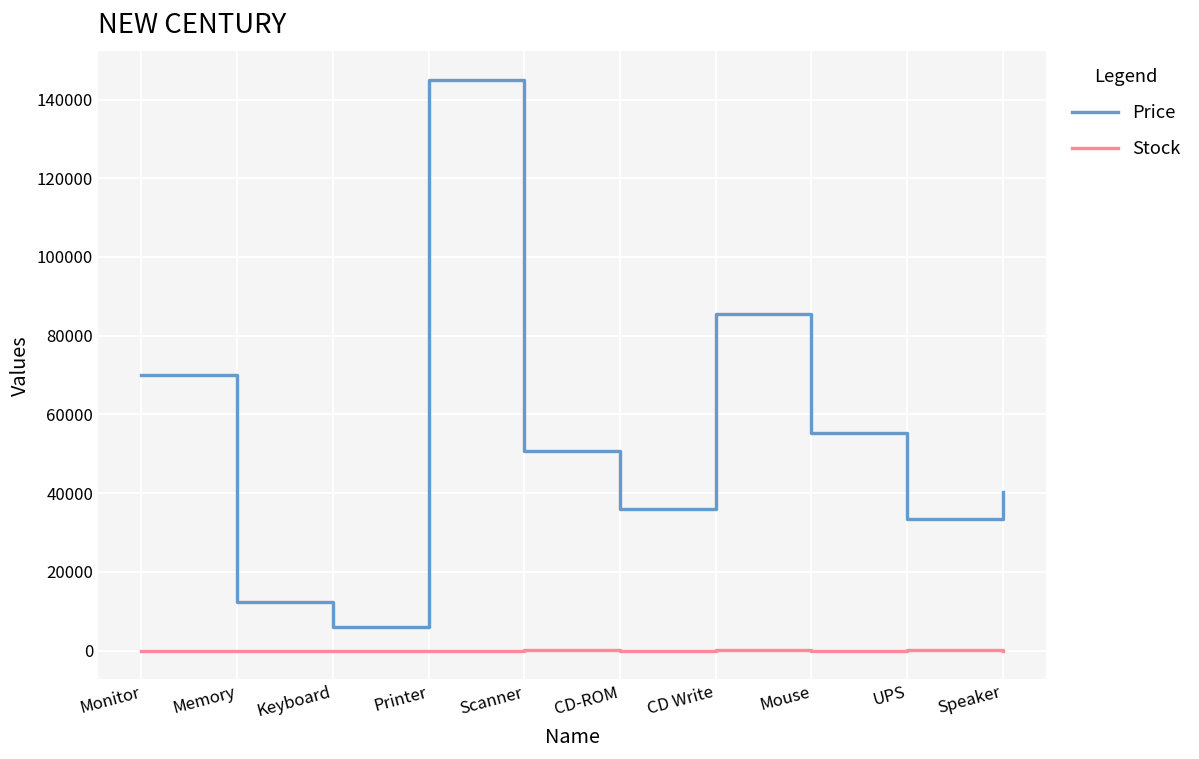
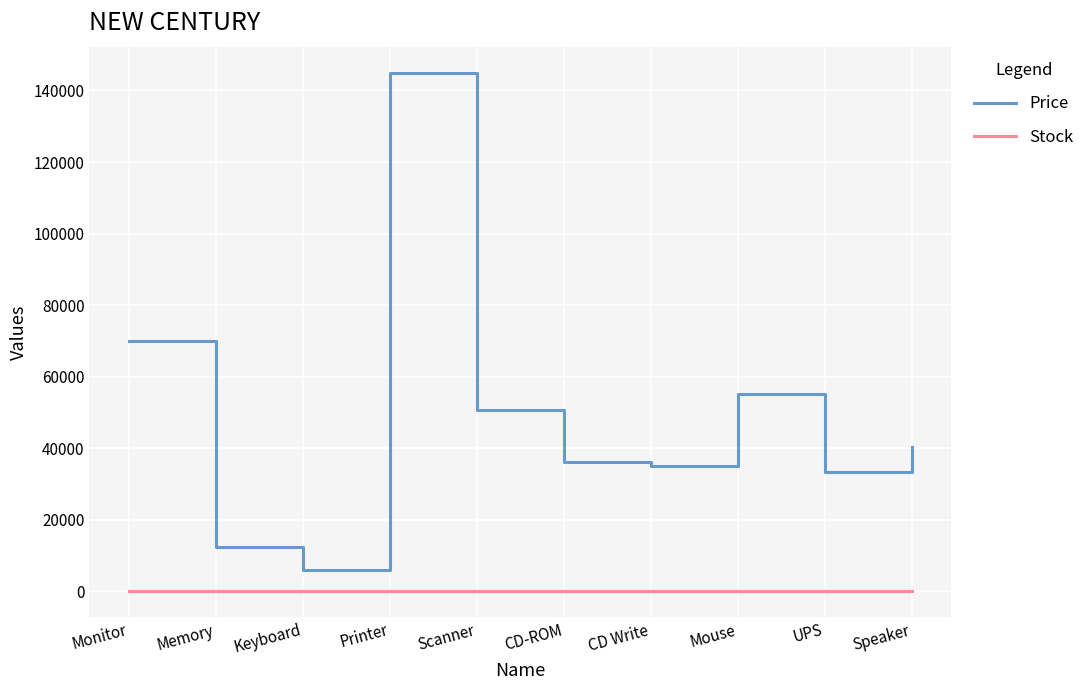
  {
    "Price": {
      "Monitor": 70000,
      "Memory": 12000,
      "Keyboard": 6000,
      "Printer": 145000,
      "Scanner": 51000,
      "CD-ROM": 36000,
-     "CD Write": 85000,
+     "CD Write": 35000,
      "Mouse": 55000,
      "UPS": 33000,
      "Speaker": 40000
    },
    "Stock": {
      "Monitor": 0,
      "Memory": 0,
      "Keyboard": 0,
      "Printer": 0,
      "Scanner": 0,
      "CD-ROM": 0,
      "CD Write": 0,
      "Mouse": 0,
      "UPS": 0,
      "Speaker": 0
    }
  }
